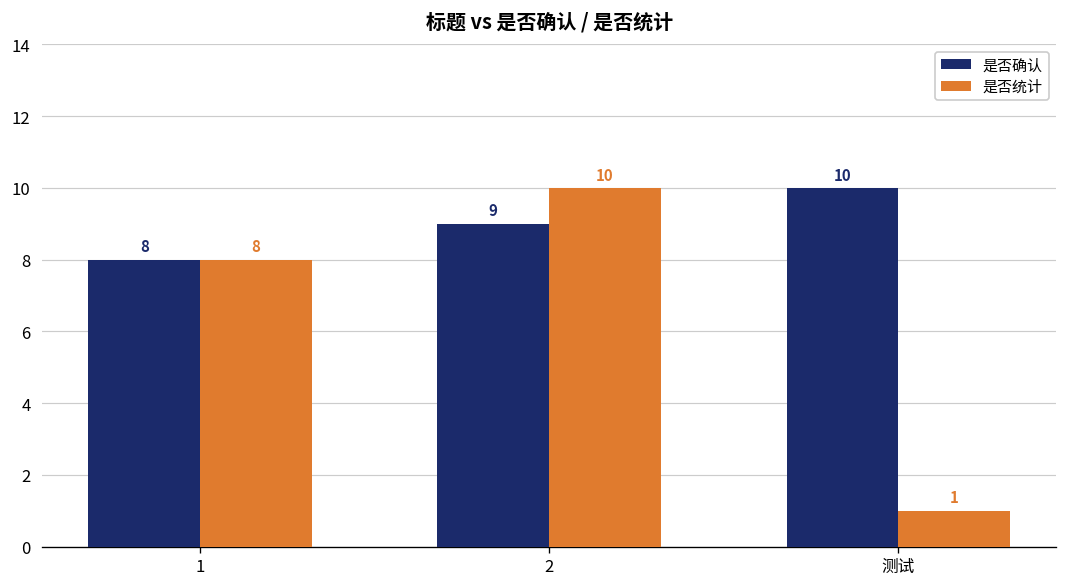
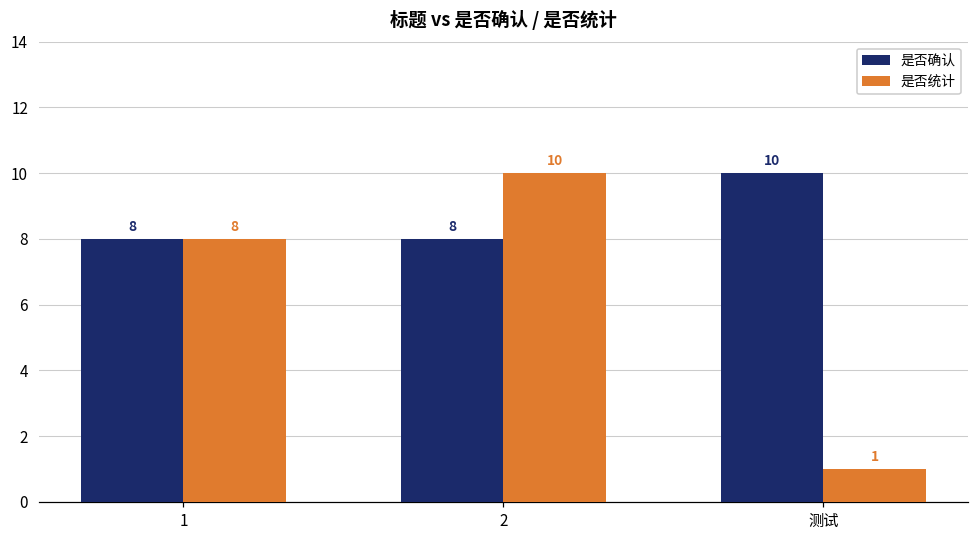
  {
    "是否确认": {
      "1": 8,
-     "2": 9,
+     "2": 8,
      "测试": 10
    },
    "是否统计": {
      "1": 8,
      "2": 10,
      "测试": 1
    }
  }
